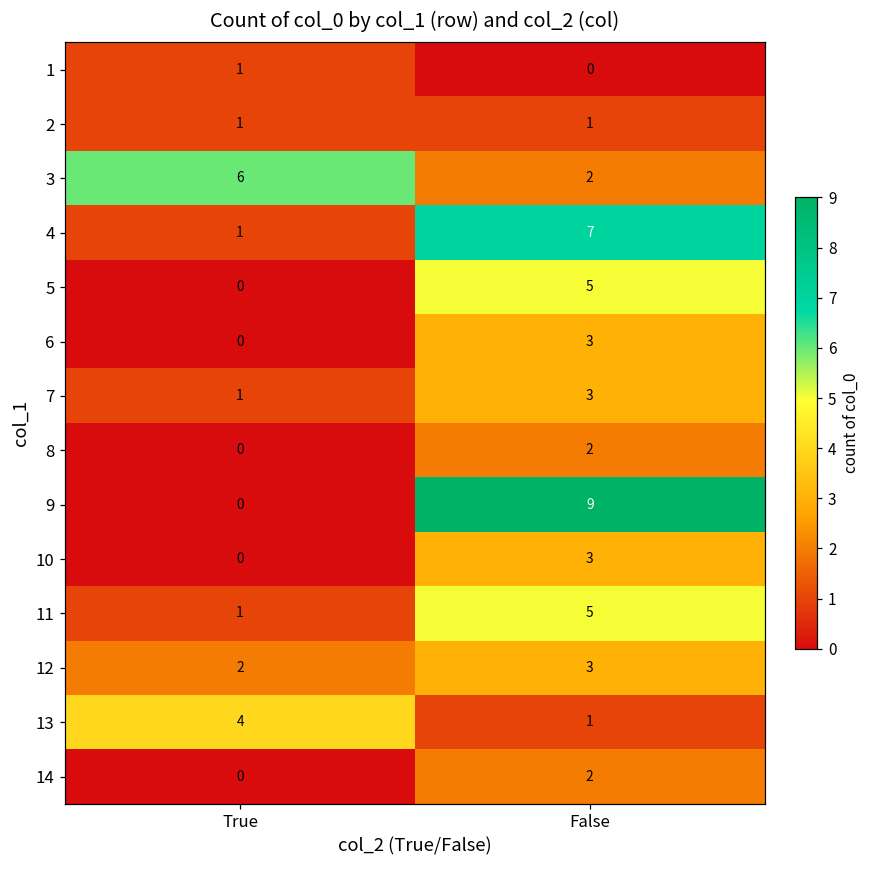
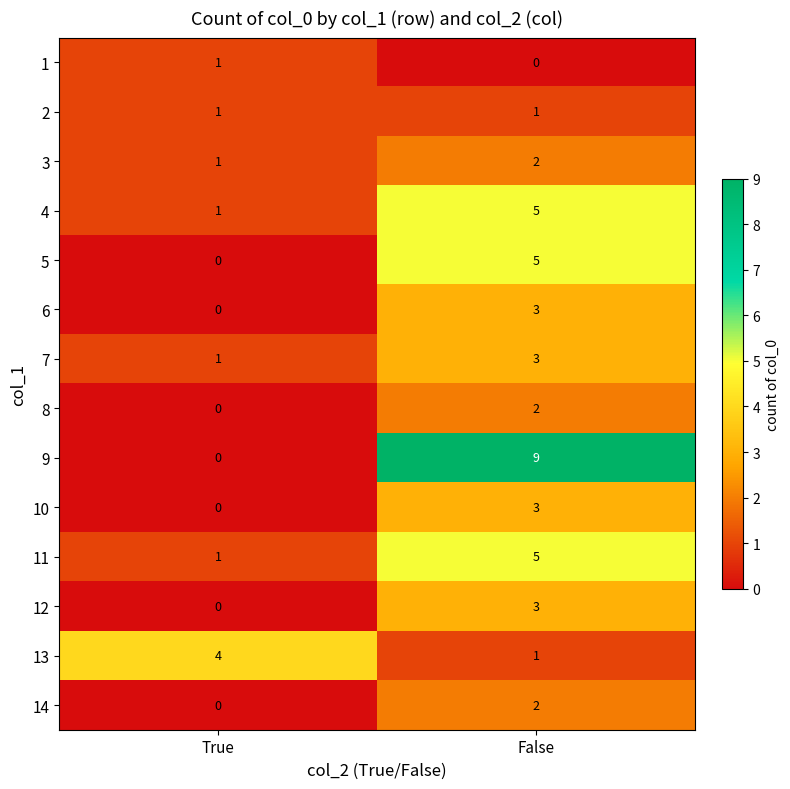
  {
    "1": {
      "True": 1,
      "False": 0
    },
    "2": {
      "True": 1,
      "False": 1
    },
    "3": {
-     "True": 6,
+     "True": 1,
      "False": 2
    },
    "4": {
      "True": 1,
-     "False": 7
+     "False": 5
    },
    "5": {
      "True": 0,
      "False": 5
    },
    "6": {
      "True": 0,
      "False": 3
    },
    "7": {
      "True": 1,
      "False": 3
    },
    "8": {
      "True": 0,
      "False": 2
    },
    "9": {
      "True": 0,
      "False": 9
    },
    "10": {
      "True": 0,
      "False": 3
    },
    "11": {
      "True": 1,
      "False": 5
    },
    "12": {
-     "True": 2,
+     "True": 0,
      "False": 3
    },
    "13": {
      "True": 4,
      "False": 1
    },
    "14": {
      "True": 0,
      "False": 2
    }
  }
